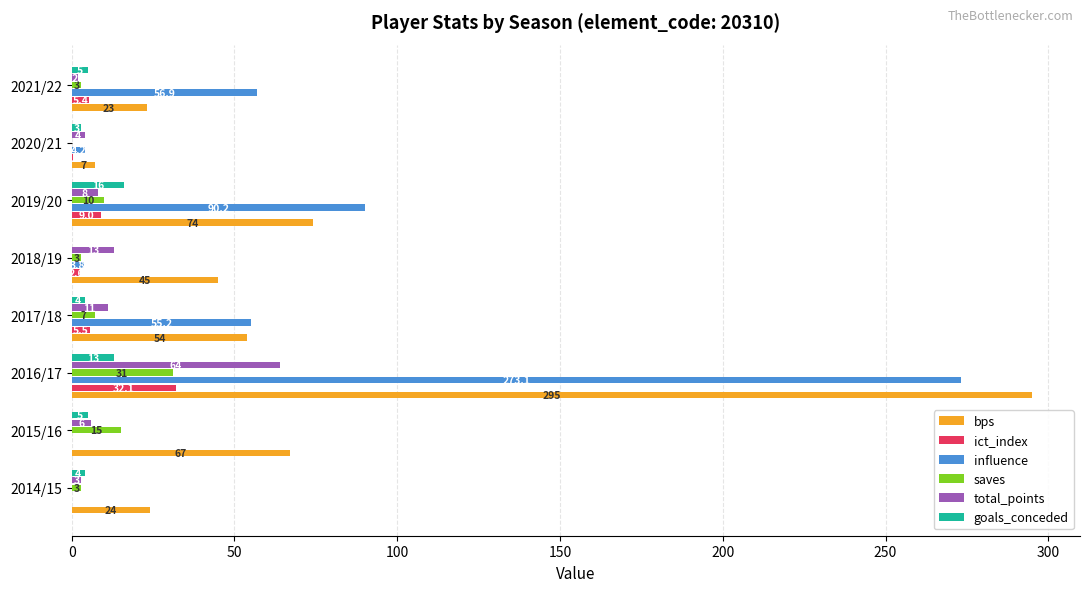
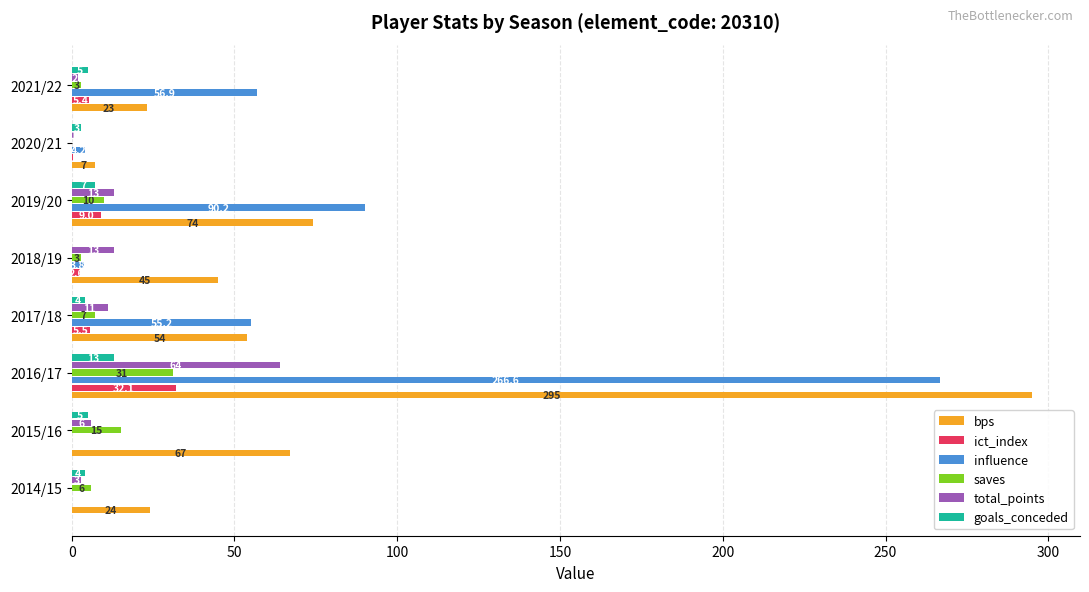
  {
    "bps": {
      "2021/22": 23,
      "2020/21": 7,
      "2019/20": 74,
      "2018/19": 45,
      "2017/18": 54,
      "2016/17": 295,
      "2015/16": 67,
      "2014/15": 24
    },
    "ict_index": {
      "2021/22": 5.4,
      "2019/20": 9.0,
      "2017/18": 5.5,
      "2016/17": 32.1
    },
    "influence": {
      "2020/21": 4,
-     "2016/17": 273,
+     "2016/17": 267,
      "2015/16": 0,
      "2014/15": 0
    },
    "saves": {
      "2019/20": 10,
      "2018/19": 3,
      "2017/18": 7,
      "2016/17": 31,
      "2015/16": 15,
-     "2014/15": 3
+     "2014/15": 6
    },
    "total_points": {
-     "2020/21": 4,
-     "2019/20": 8,
+     "2020/21": 1,
+     "2019/20": 13,
      "2017/18": 11
    },
    "goals_conceded": {
      "2021/22": 5,
      "2020/21": 3,
-     "2019/20": 16,
+     "2019/20": 7,
      "2017/18": 4,
      "2016/17": 13
    }
  }
